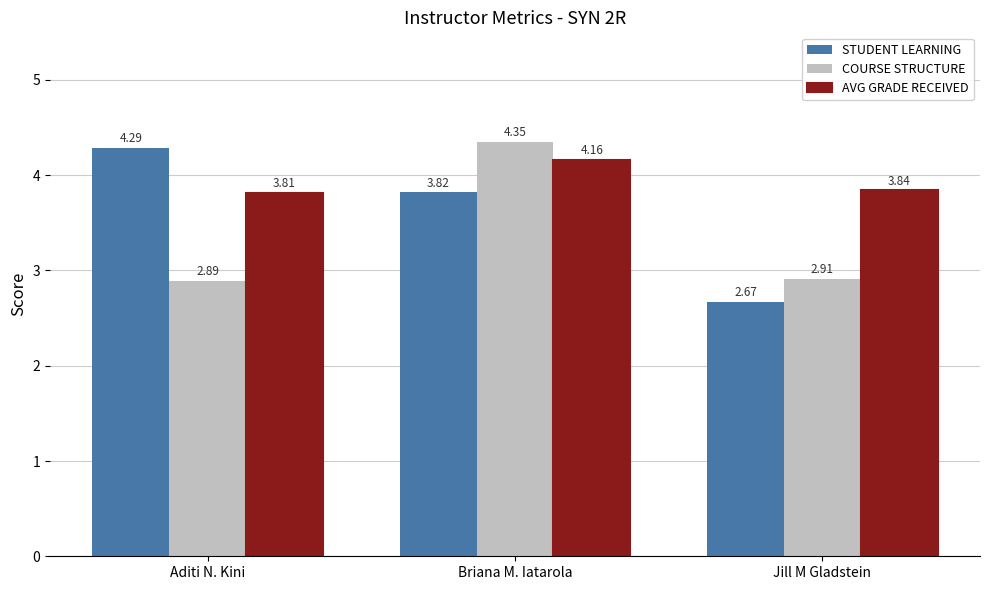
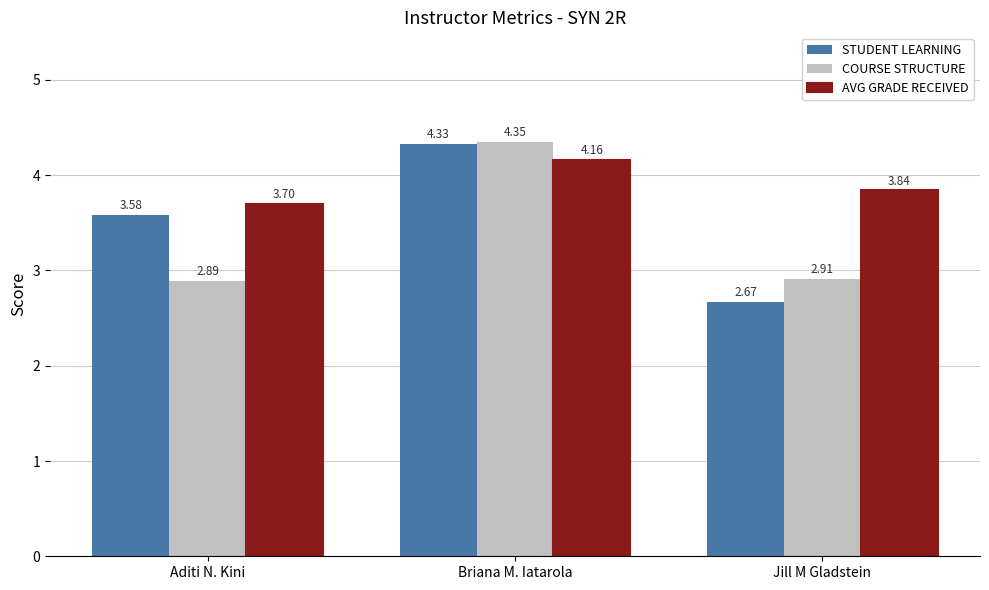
  {
    "STUDENT LEARNING": {
-     "Aditi N. Kini": 4.29,
-     "Briana M. Iatarola": 3.82,
+     "Aditi N. Kini": 3.58,
+     "Briana M. Iatarola": 4.33,
      "Jill M Gladstein": 2.67
    },
    "COURSE STRUCTURE": {
      "Aditi N. Kini": 2.89,
      "Briana M. Iatarola": 4.35,
      "Jill M Gladstein": 2.91
    },
    "AVG GRADE RECEIVED": {
-     "Aditi N. Kini": 3.81,
+     "Aditi N. Kini": 3.70,
      "Briana M. Iatarola": 4.16,
      "Jill M Gladstein": 3.84
    }
  }
